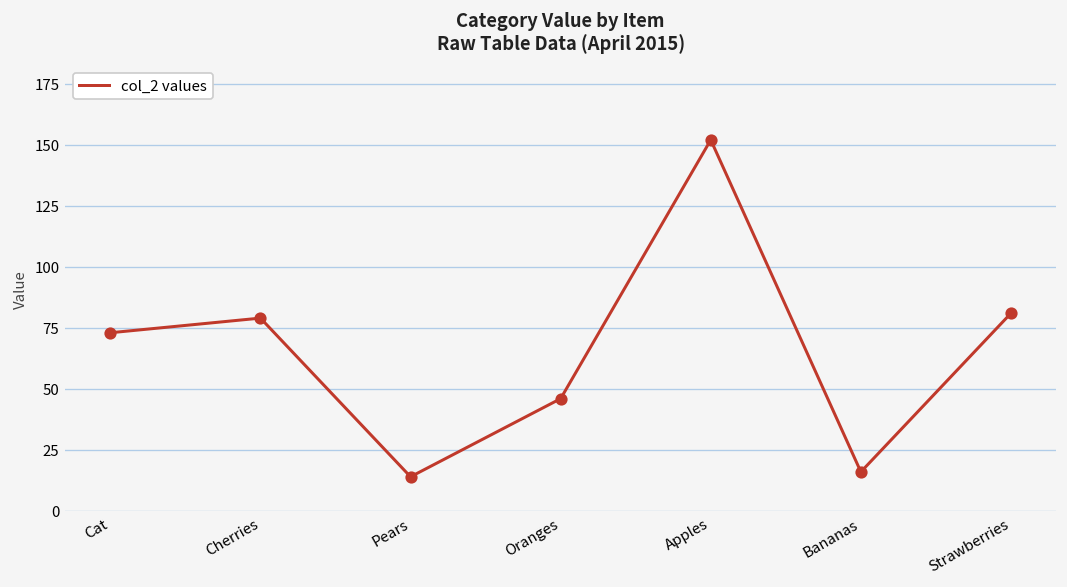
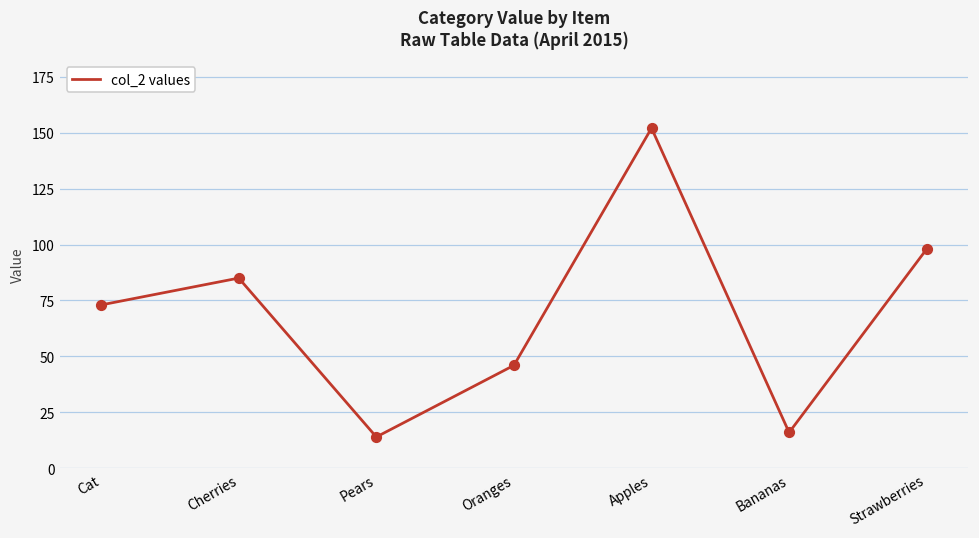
  {
    "Cat": 73,
-   "Cherries": 79,
+   "Cherries": 85,
    "Pears": 14,
    "Oranges": 46,
    "Apples": 152,
    "Bananas": 16,
-   "Strawberries": 81
+   "Strawberries": 98
  }
